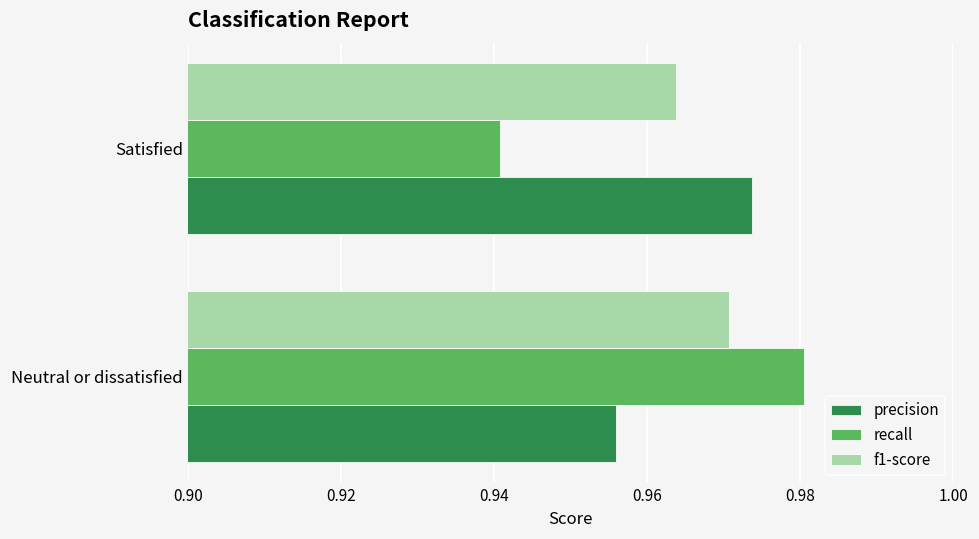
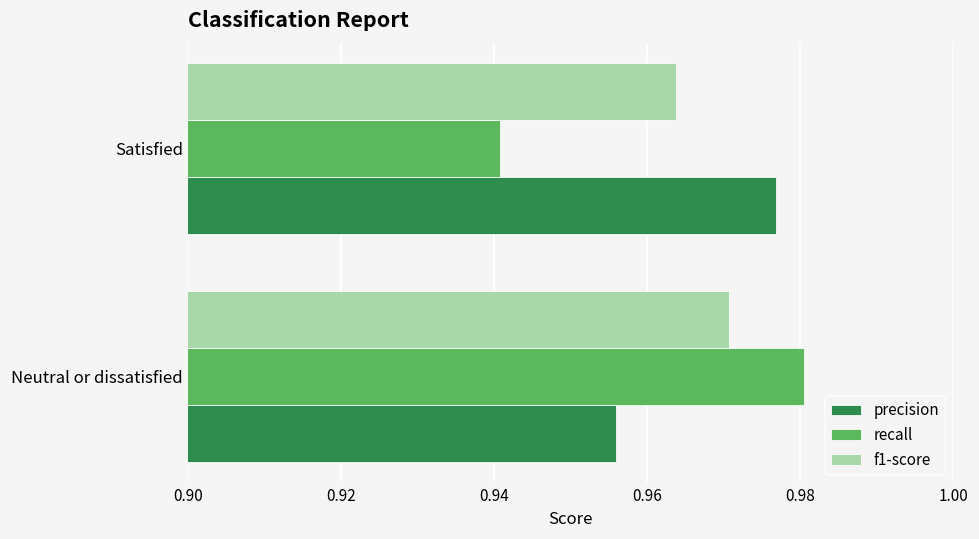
  {
    "precision": {
-     "Satisfied": 0.974,
+     "Satisfied": 0.977,
      "Neutral or dissatisfied": 0.956
    },
    "recall": {
      "Satisfied": 0.941,
      "Neutral or dissatisfied": 0.981
    },
    "f1-score": {
      "Satisfied": 0.964,
      "Neutral or dissatisfied": 0.971
    }
  }
